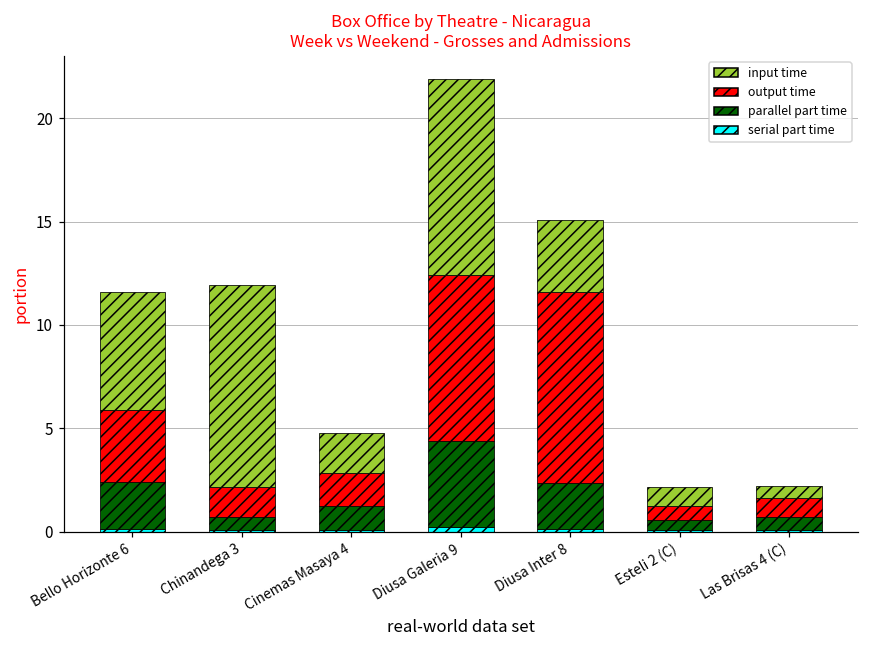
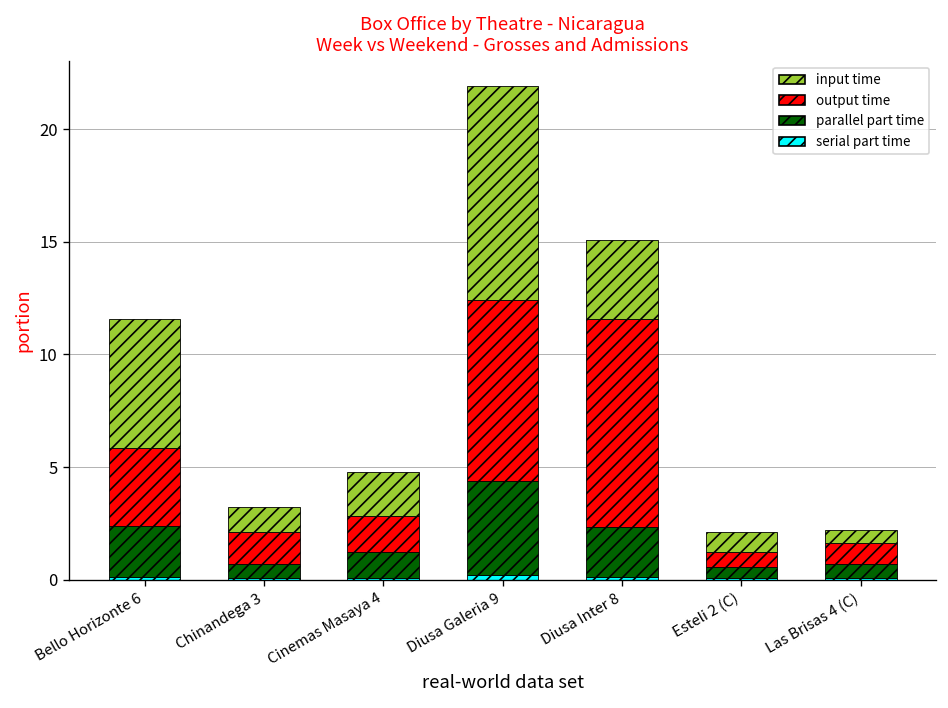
  {
    "serial part time": {
      "Bello Horizonte 6": 0.2,
      "Diusa Galeria 9": 0.2
    },
    "parallel part time": {
      "Bello Horizonte 6": 2.2,
      "Chinandega 3": 0.6,
      "Cinemas Masaya 4": 1.1,
      "Diusa Galeria 9": 4.2,
      "Diusa Inter 8": 2.2,
      "Esteli 2 (C)": 0.5,
      "Las Brisas 4 (C)": 0.6
    },
    "output time": {
      "Bello Horizonte 6": 3.5,
      "Chinandega 3": 1.4,
      "Cinemas Masaya 4": 1.6,
      "Diusa Galeria 9": 8.0,
      "Diusa Inter 8": 9.3,
      "Esteli 2 (C)": 0.7,
      "Las Brisas 4 (C)": 0.9
    },
    "input time": {
      "Bello Horizonte 6": 5.7,
-     "Chinandega 3": 9.8,
+     "Chinandega 3": 1.1,
      "Cinemas Masaya 4": 1.9,
      "Diusa Galeria 9": 9.5,
      "Diusa Inter 8": 3.5,
      "Esteli 2 (C)": 0.9,
      "Las Brisas 4 (C)": 0.6
    }
  }
